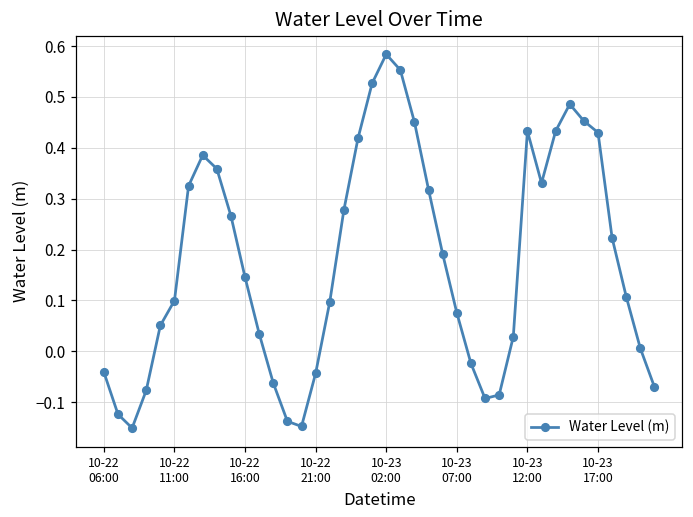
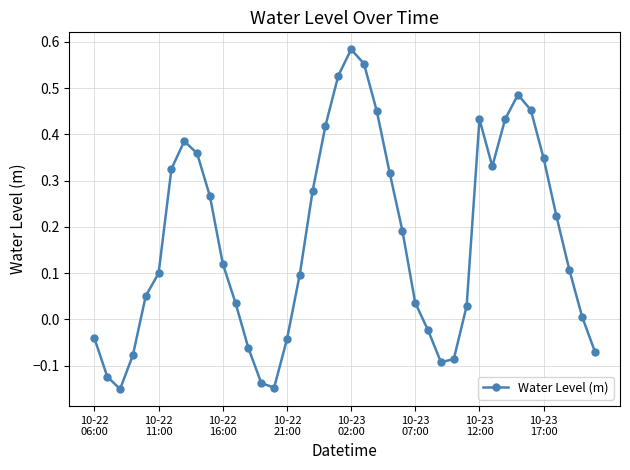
  {
    "10-22 06:00": -0.04,
    "10-22 11:00": 0.10,
-   "10-22 16:00": 0.15,
+   "10-22 16:00": 0.12,
    "10-22 21:00": -0.04,
    "10-23 02:00": 0.58,
-   "10-23 07:00": 0.08,
+   "10-23 07:00": 0.04,
    "10-23 12:00": 0.43,
-   "10-23 17:00": 0.43
+   "10-23 17:00": 0.35
  }
